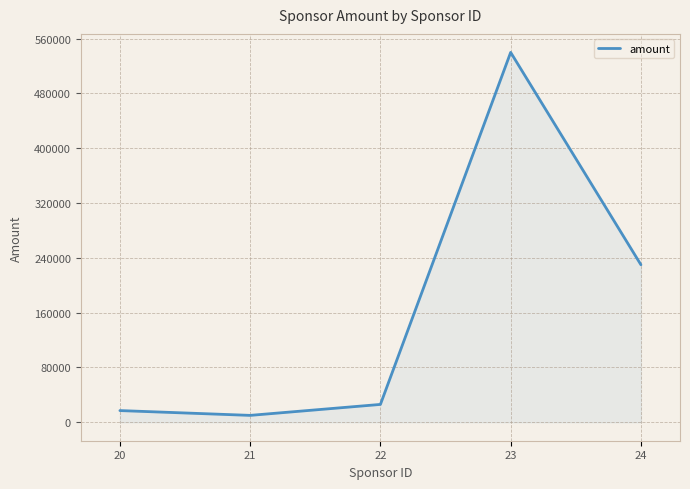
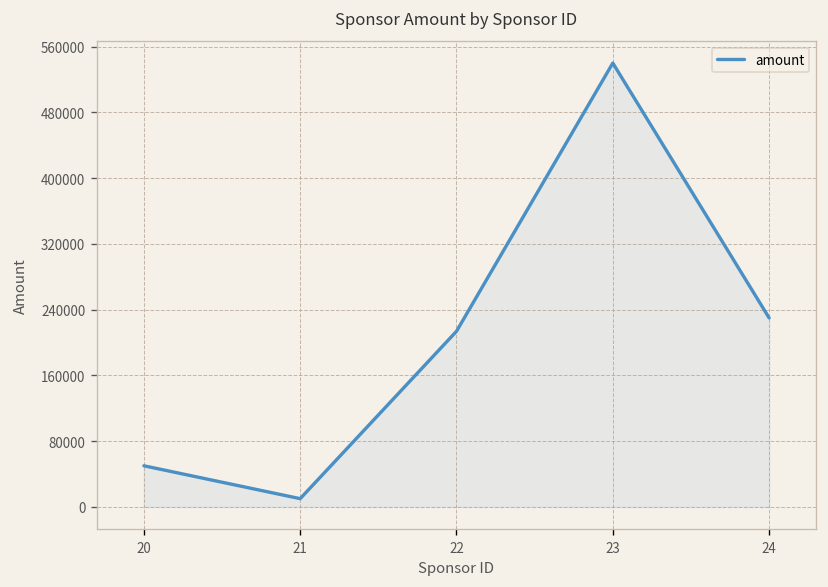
  {
-   "20": 20000,
+   "20": 50000,
    "21": 10000,
-   "22": 30000,
+   "22": 210000,
    "23": 540000,
    "24": 230000
  }
